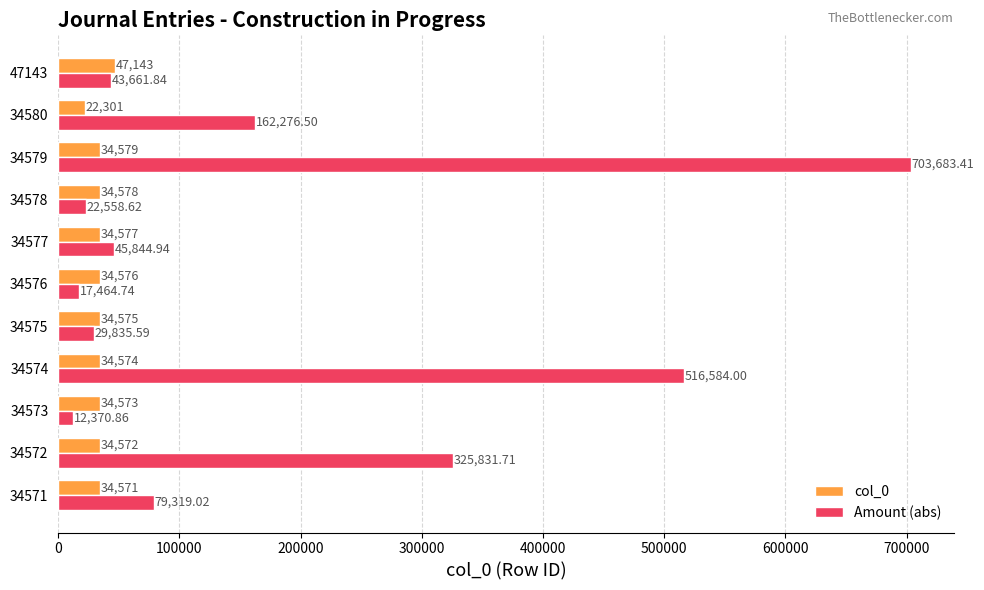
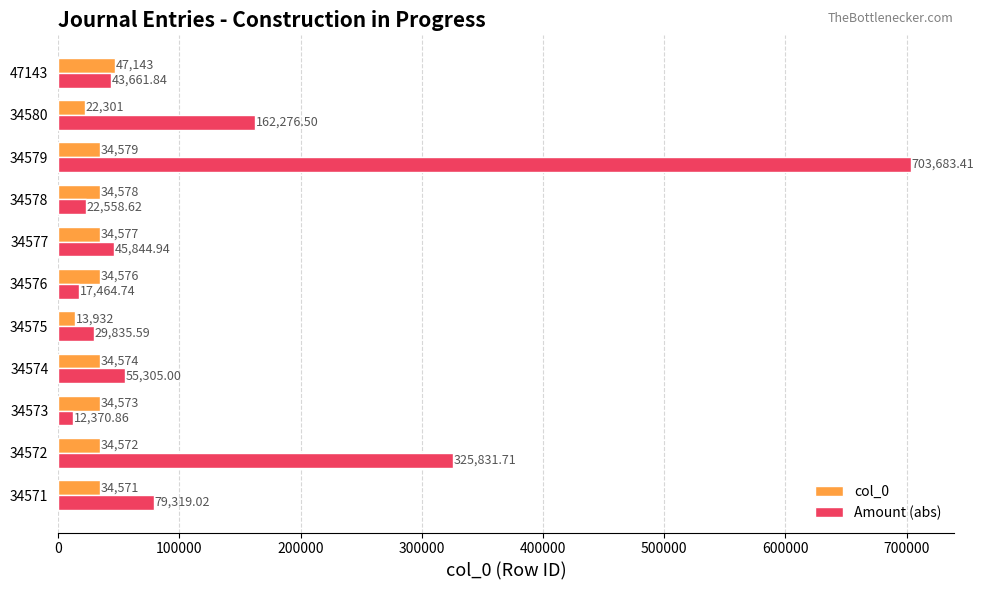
  {
    "col_0": {
      "47143": "47,143",
      "34580": "22,301",
      "34579": "34,579",
      "34578": "34,578",
      "34577": "34,577",
      "34576": "34,576",
-     "34575": "34,575",
+     "34575": "13,932",
      "34574": "34,574",
      "34573": "34,573",
      "34572": "34,572",
      "34571": "34,571"
    },
    "Amount (abs)": {
      "47143": "43,661.84",
      "34580": "162,276.50",
      "34579": "703,683.41",
      "34578": "22,558.62",
      "34577": "45,844.94",
      "34576": "17,464.74",
      "34575": "29,835.59",
-     "34574": "516,584.00",
+     "34574": "55,305.00",
      "34573": "12,370.86",
      "34572": "325,831.71",
      "34571": "79,319.02"
    }
  }
